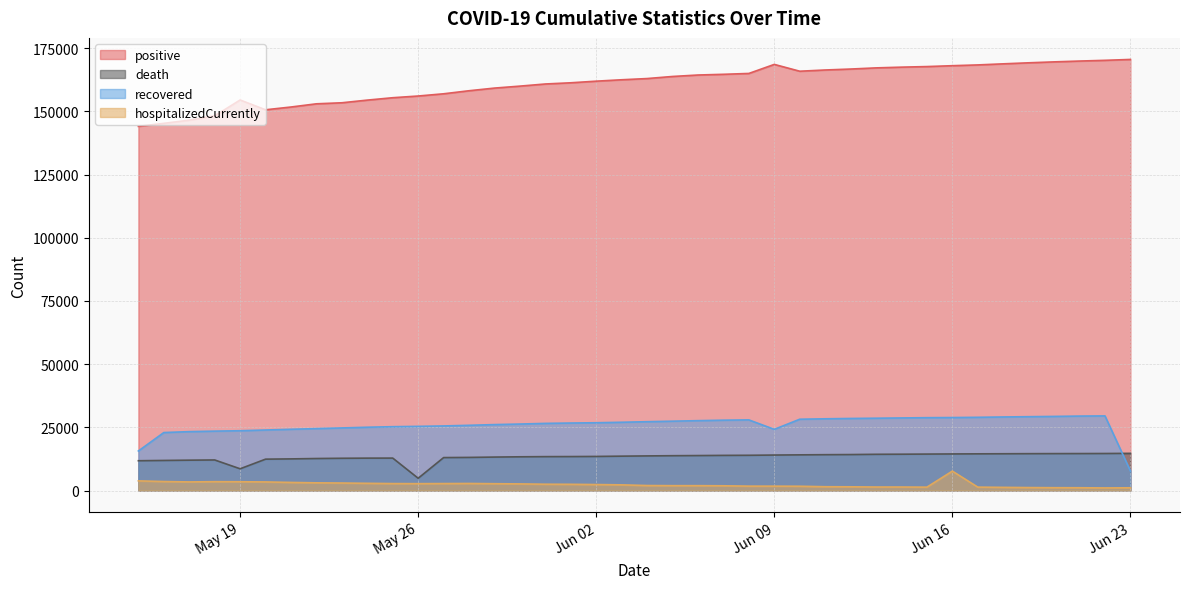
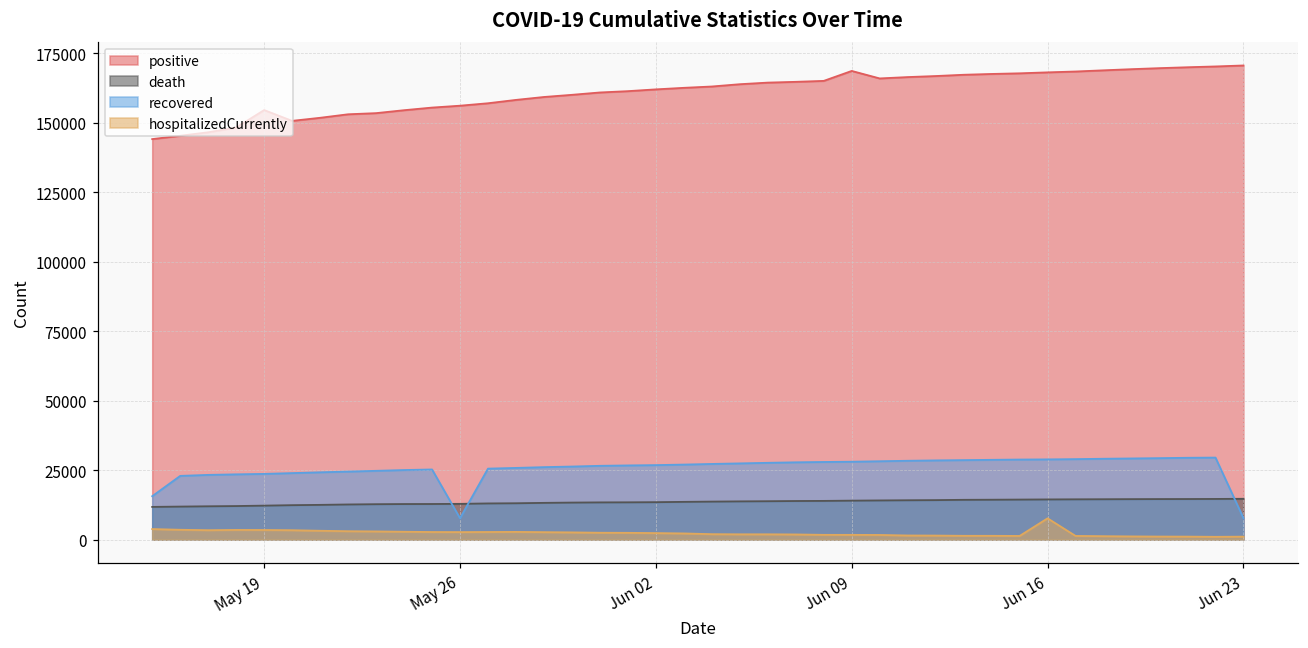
  {
    "positive": {
      "May 26": 156000,
      "Jun 02": 162000,
      "Jun 09": 169000,
      "Jun 16": 168000,
      "Jun 23": 171000
    },
    "death": {
-     "May 19": 9000,
-     "May 26": 5000,
+     "May 19": 12000,
+     "May 26": 13000,
      "Jun 02": 13000,
      "Jun 09": 14000,
      "Jun 16": 14000,
      "Jun 23": 15000
    },
    "recovered": {
      "May 19": 24000,
-     "May 26": 25000,
+     "May 26": 8000,
      "Jun 02": 27000,
-     "Jun 09": 24000,
+     "Jun 09": 28000,
      "Jun 16": 29000,
      "Jun 23": 8000
    },
    "hospitalizedCurrently": {
      "May 19": 3000,
      "May 26": 3000,
      "Jun 02": 2000,
      "Jun 09": 2000,
      "Jun 16": 8000,
      "Jun 23": 1000
    }
  }
